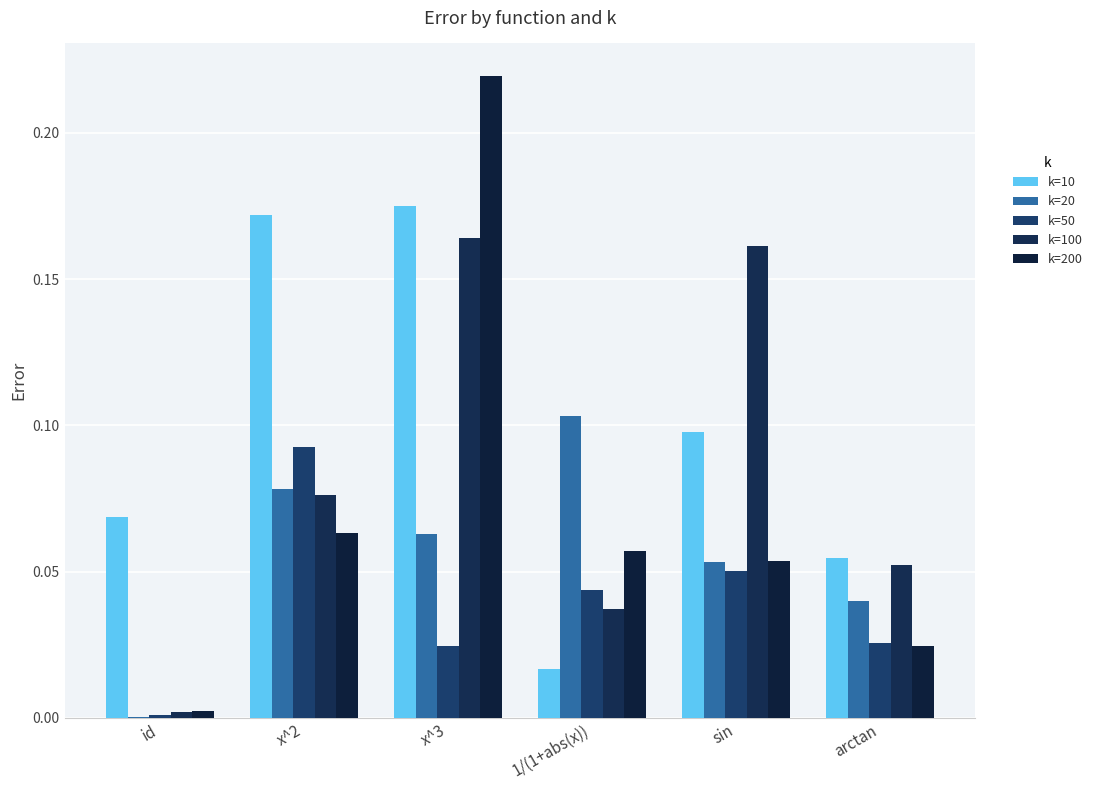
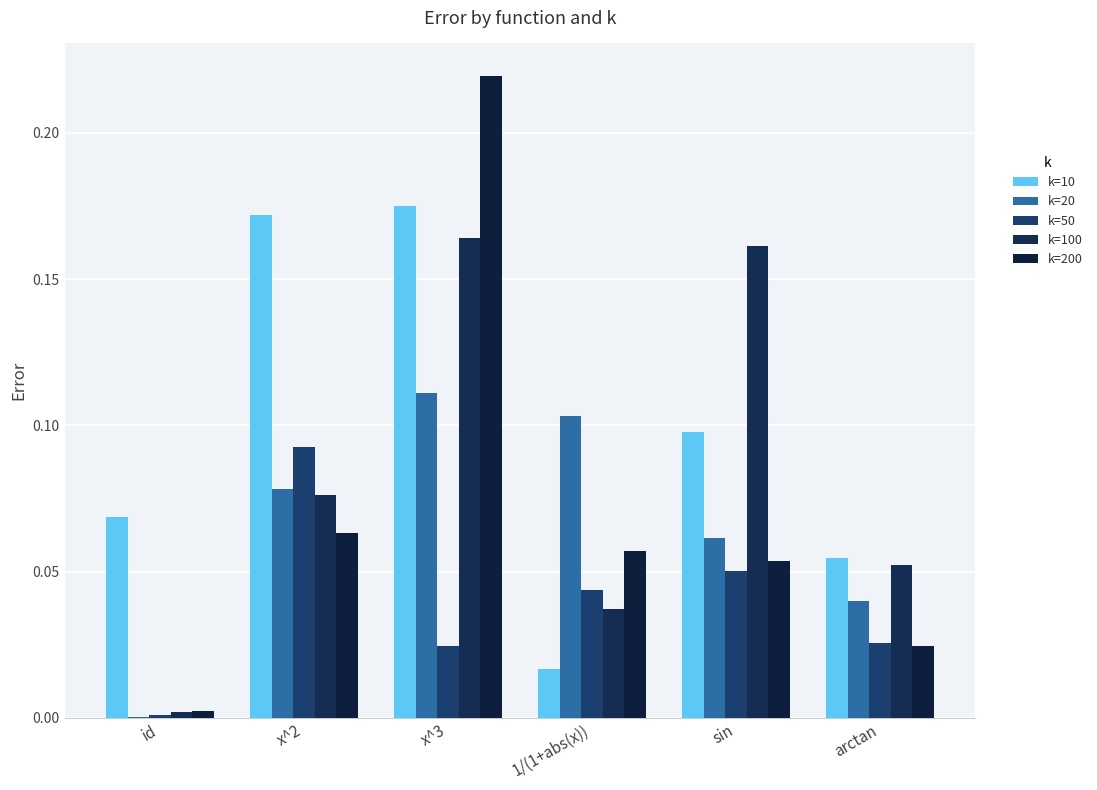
  {
    "k=10": {
      "id": 0.069,
      "x^2": 0.172,
      "x^3": 0.175,
      "1/(1+abs(x))": 0.017,
      "sin": 0.098,
      "arctan": 0.055
    },
    "k=20": {
      "x^2": 0.078,
-     "x^3": 0.063,
+     "x^3": 0.111,
      "1/(1+abs(x))": 0.103,
-     "sin": 0.053,
+     "sin": 0.062,
      "arctan": 0.040
    }
  }
